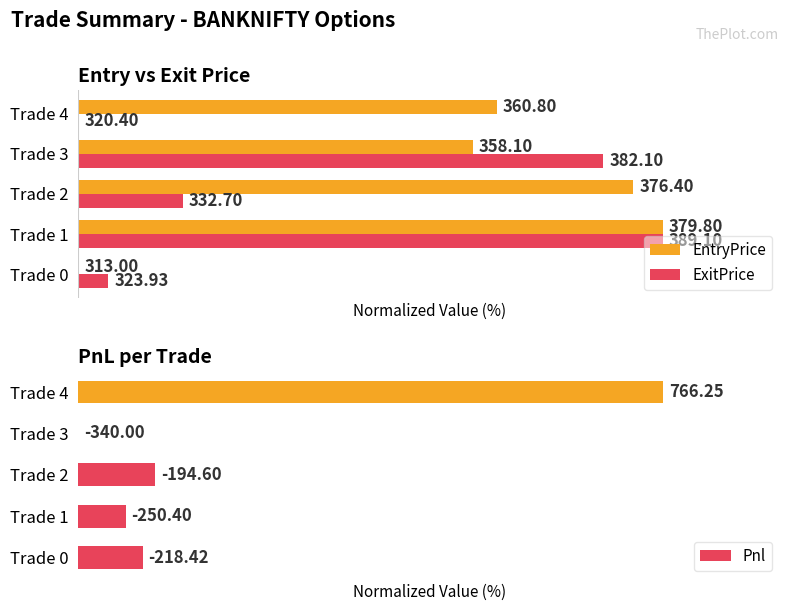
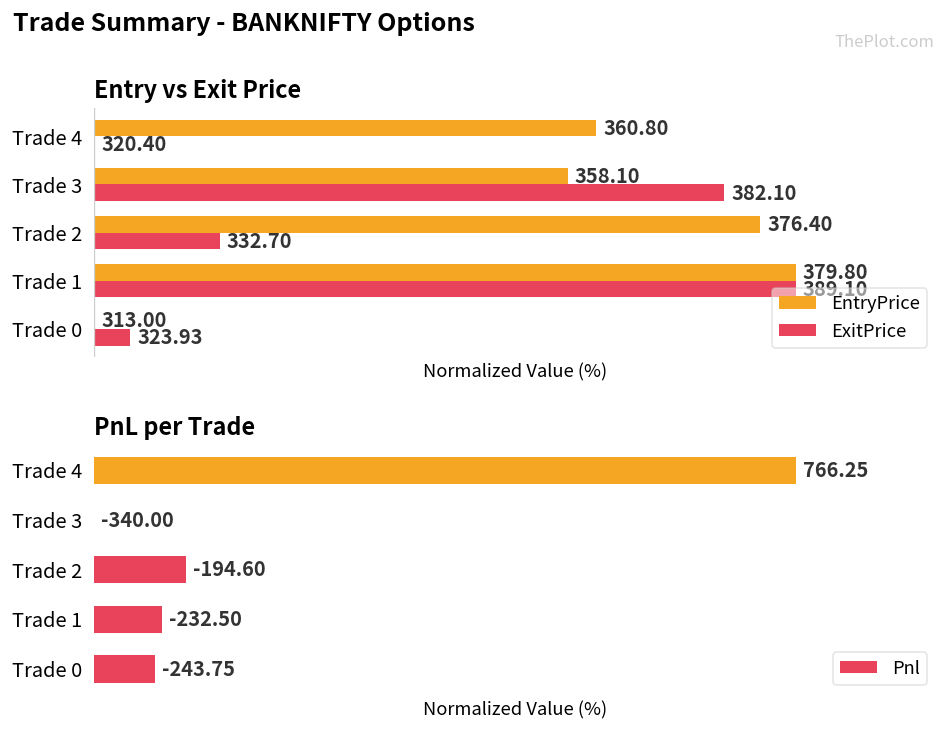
  {
    "PnL per Trade": {
-     "Trade 1": -250.40,
-     "Trade 0": -218.42
+     "Trade 1": -232.50,
+     "Trade 0": -243.75
    }
  }
